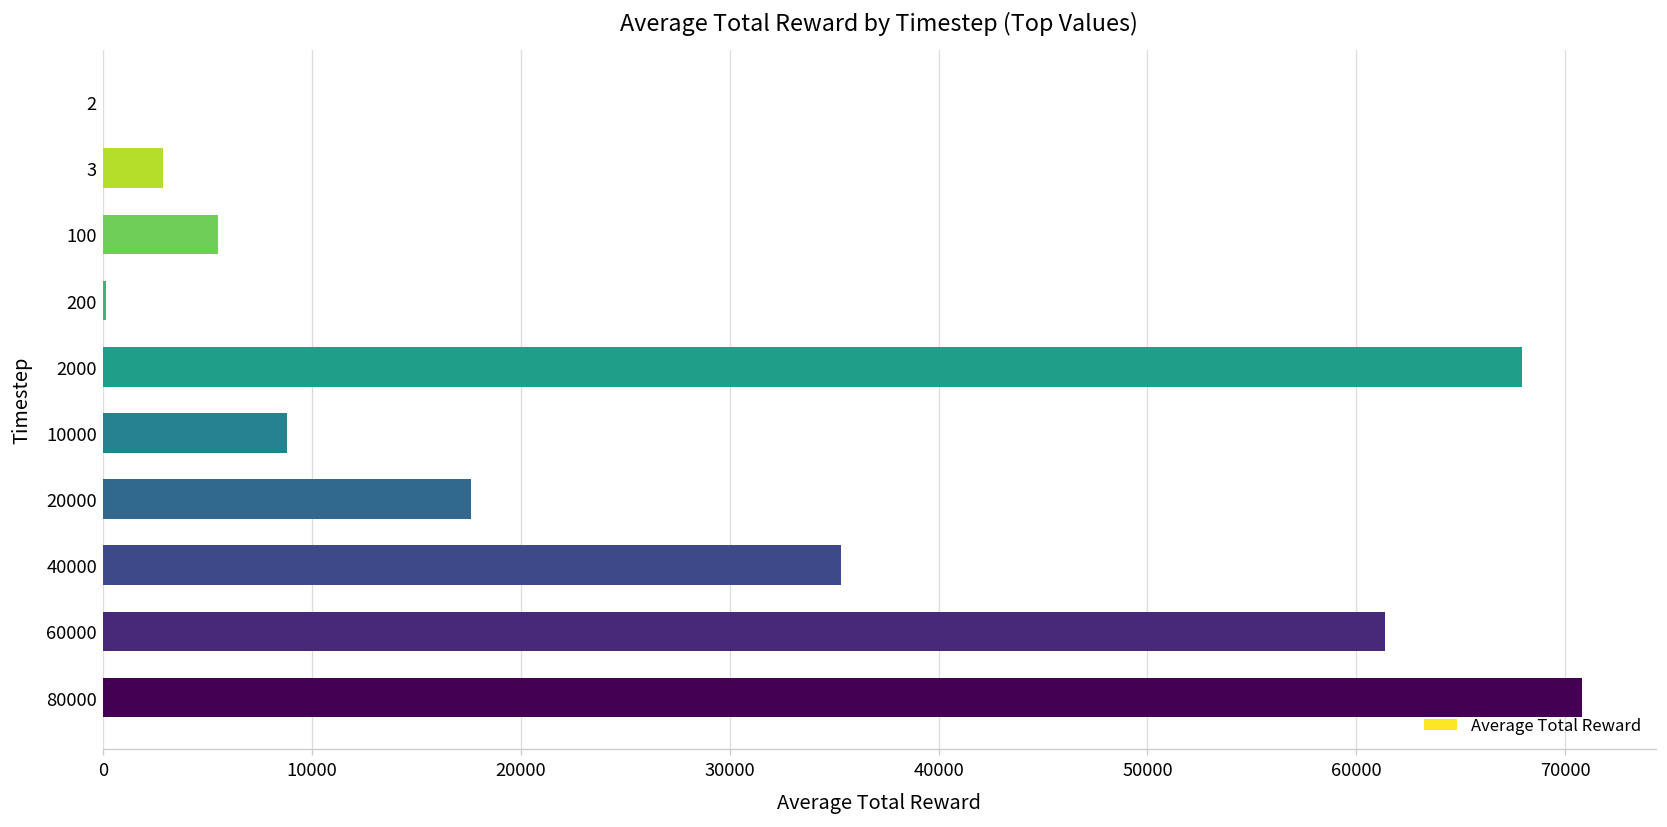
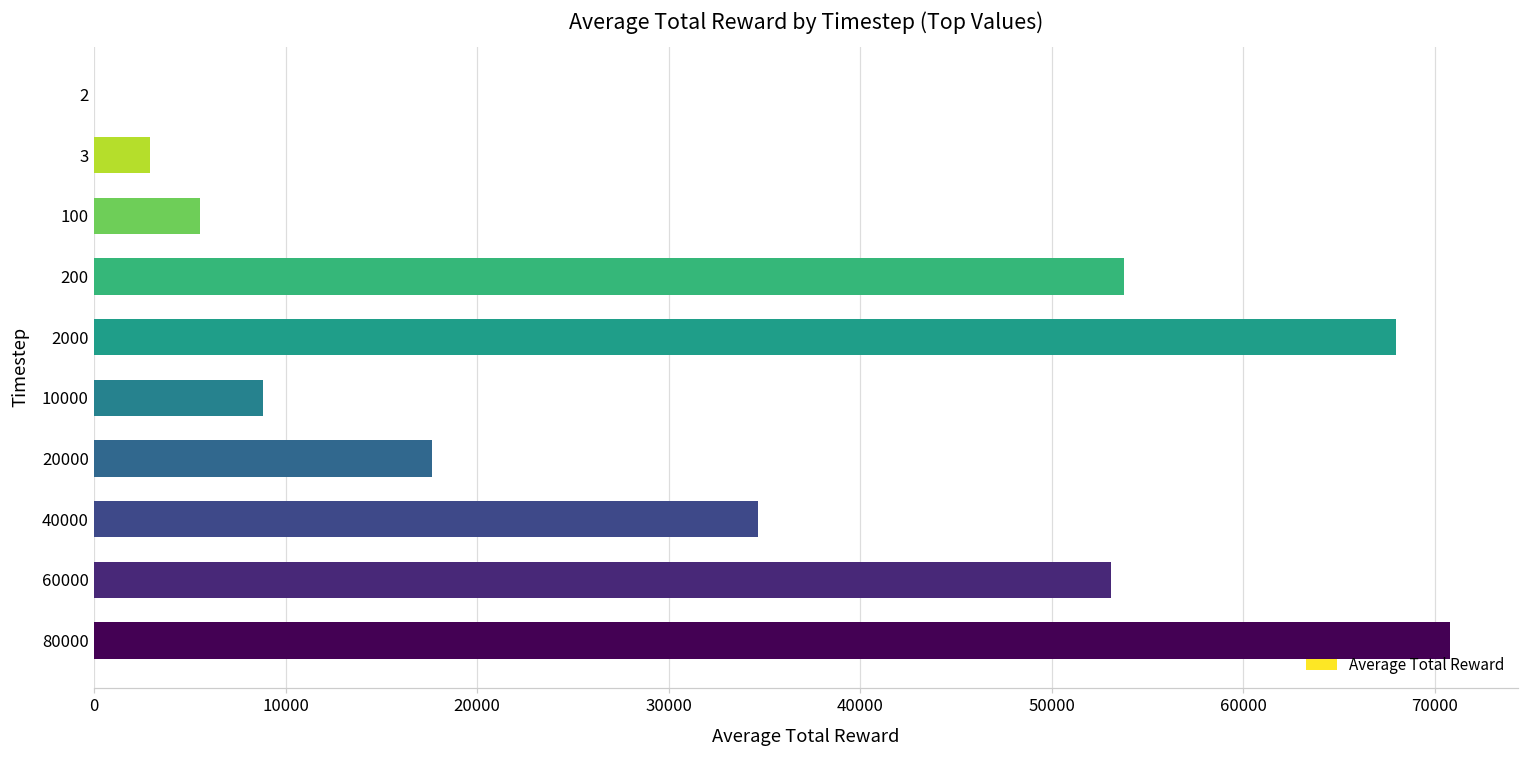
  {
    "3": 2900,
    "100": 5500,
-   "200": 200,
+   "200": 53800,
    "2000": 67900,
    "10000": 8800,
    "20000": 17600,
-   "40000": 35300,
-   "60000": 61400,
+   "40000": 34700,
+   "60000": 53100,
    "80000": 70800
  }
